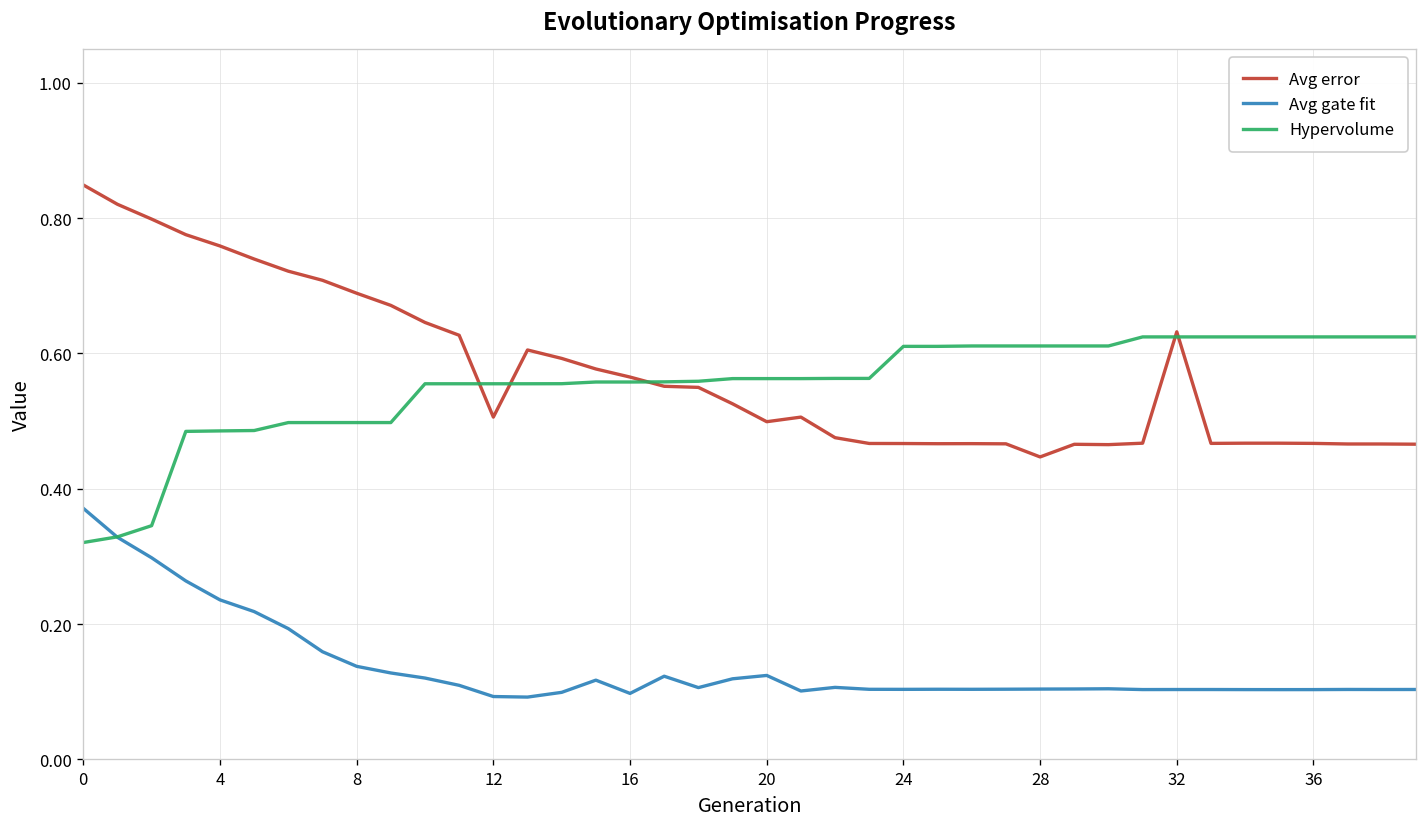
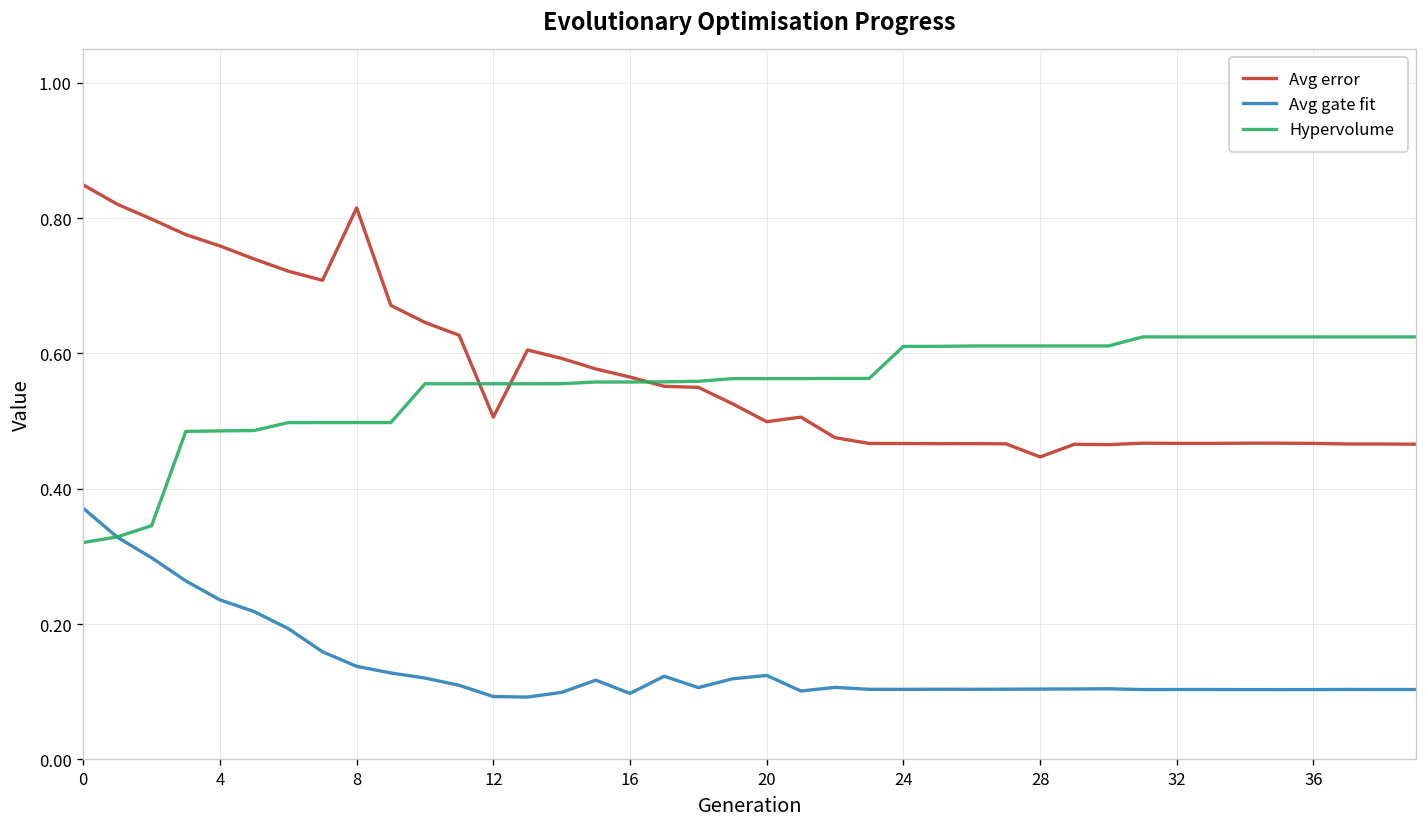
  {
    "Avg error": {
      "0": 0.85,
      "4": 0.76,
-     "8": 0.69,
+     "8": 0.82,
      "12": 0.51,
      "16": 0.57,
      "20": 0.50,
      "24": 0.47,
      "28": 0.45,
-     "32": 0.63,
+     "32": 0.47,
      "36": 0.47
    },
    "Avg gate fit": {
      "0": 0.37,
      "4": 0.24,
      "8": 0.14,
      "12": 0.09,
      "16": 0.10,
      "20": 0.12,
      "24": 0.10,
      "28": 0.10,
      "32": 0.10,
      "36": 0.10
    },
    "Hypervolume": {
      "0": 0.32,
      "4": 0.49,
      "8": 0.50,
      "12": 0.56,
      "16": 0.56,
      "20": 0.56,
      "24": 0.61,
      "28": 0.61,
      "32": 0.62,
      "36": 0.62
    }
  }
